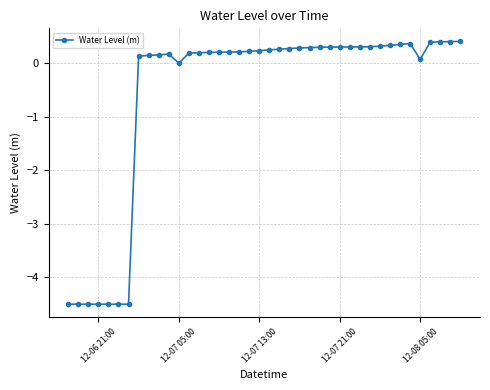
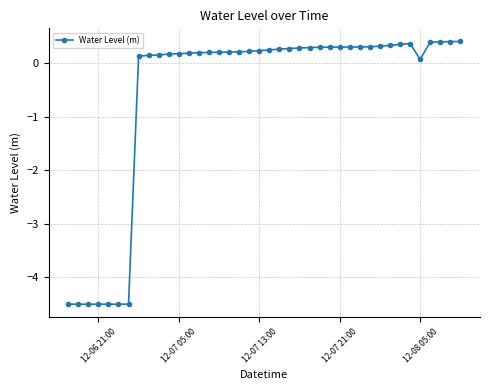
  {
    "12-06 21:00": -4.5,
-   "12-07 05:00": 0.0,
+   "12-07 05:00": 0.2,
    "12-07 13:00": 0.2,
    "12-07 21:00": 0.3,
    "12-08 05:00": 0.1
  }
